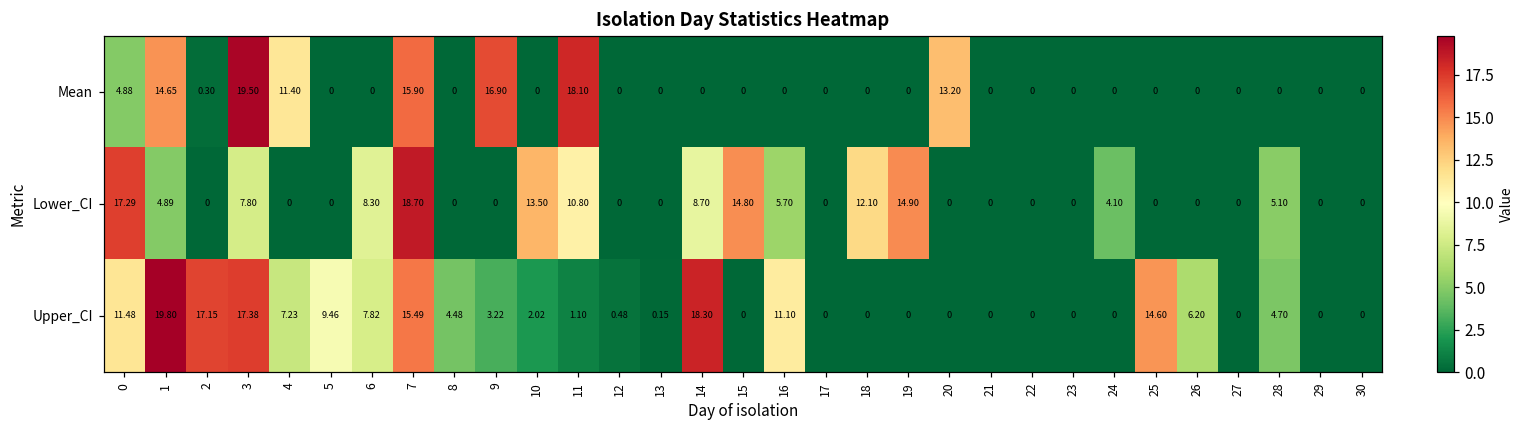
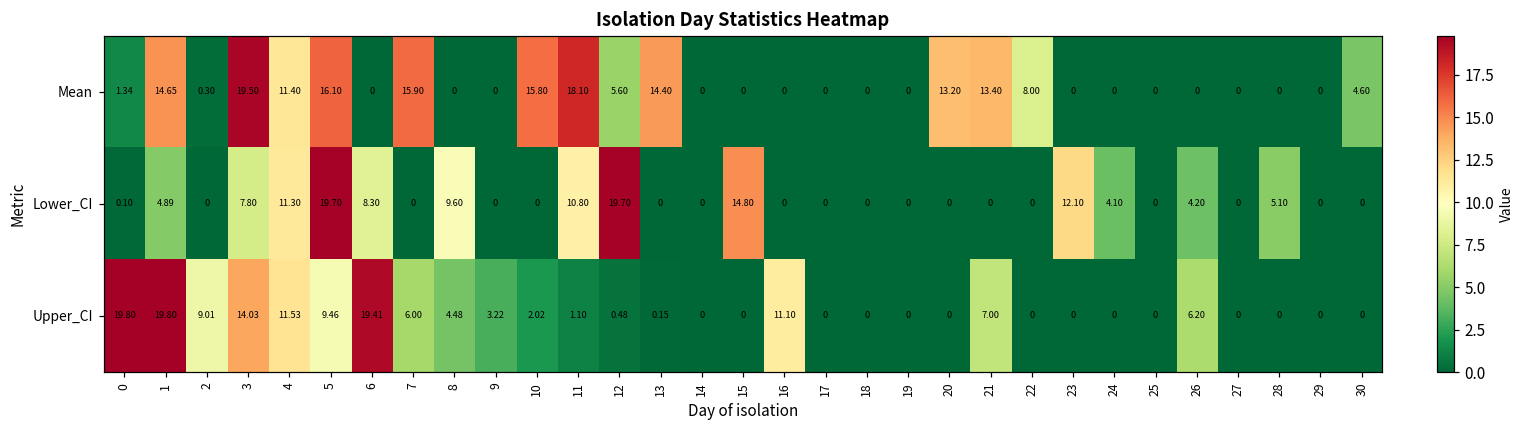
  {
    "Mean": {
-     "0": 4.88,
+     "0": 1.34,
      "1": 14.65,
      "2": 0.30,
      "3": 19.50,
      "4": 11.40,
-     "5": 0,
+     "5": 16.10,
      "6": 0,
      "7": 15.90,
      "8": 0,
-     "9": 16.90,
-     "10": 0,
+     "9": 0,
+     "10": 15.80,
      "11": 18.10,
-     "12": 0,
-     "13": 0,
+     "12": 5.60,
+     "13": 14.40,
      "14": 0,
      "15": 0,
      "16": 0,
      "17": 0,
      "18": 0,
      "19": 0,
      "20": 13.20,
-     "21": 0,
-     "22": 0,
+     "21": 13.40,
+     "22": 8.00,
      "23": 0,
      "24": 0,
      "25": 0,
      "26": 0,
      "27": 0,
      "28": 0,
      "29": 0,
-     "30": 0
+     "30": 4.60
    },
    "Lower_CI": {
-     "0": 17.29,
+     "0": 0.10,
      "1": 4.89,
      "2": 0,
      "3": 7.80,
-     "4": 0,
-     "5": 0,
+     "4": 11.30,
+     "5": 19.70,
      "6": 8.30,
-     "7": 18.70,
-     "8": 0,
+     "7": 0,
+     "8": 9.60,
      "9": 0,
-     "10": 13.50,
+     "10": 0,
      "11": 10.80,
-     "12": 0,
+     "12": 19.70,
      "13": 0,
-     "14": 8.70,
+     "14": 0,
      "15": 14.80,
-     "16": 5.70,
+     "16": 0,
      "17": 0,
-     "18": 12.10,
-     "19": 14.90,
+     "18": 0,
+     "19": 0,
      "20": 0,
      "21": 0,
      "22": 0,
-     "23": 0,
+     "23": 12.10,
      "24": 4.10,
      "25": 0,
-     "26": 0,
+     "26": 4.20,
      "27": 0,
      "28": 5.10,
      "29": 0,
      "30": 0
    },
    "Upper_CI": {
-     "0": 11.48,
+     "0": 19.80,
      "1": 19.80,
-     "2": 17.15,
-     "3": 17.38,
-     "4": 7.23,
+     "2": 9.01,
+     "3": 14.03,
+     "4": 11.53,
      "5": 9.46,
-     "6": 7.82,
-     "7": 15.49,
+     "6": 19.41,
+     "7": 6.00,
      "8": 4.48,
      "9": 3.22,
      "10": 2.02,
      "11": 1.10,
      "12": 0.48,
      "13": 0.15,
-     "14": 18.30,
+     "14": 0,
      "15": 0,
      "16": 11.10,
      "17": 0,
      "18": 0,
      "19": 0,
      "20": 0,
-     "21": 0,
+     "21": 7.00,
      "22": 0,
      "23": 0,
      "24": 0,
-     "25": 14.60,
+     "25": 0,
      "26": 6.20,
      "27": 0,
-     "28": 4.70,
+     "28": 0,
      "29": 0,
      "30": 0
    }
  }
